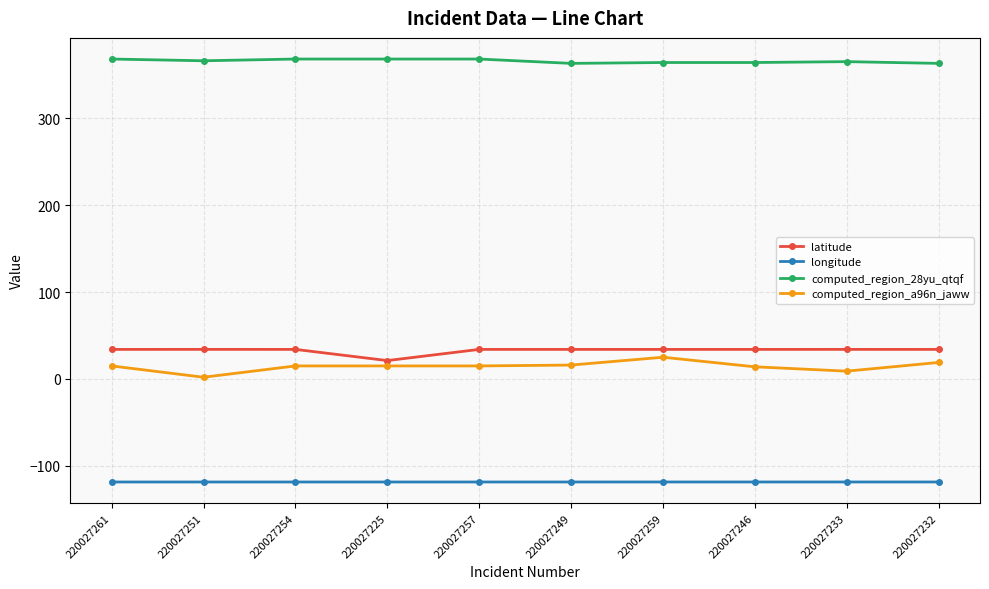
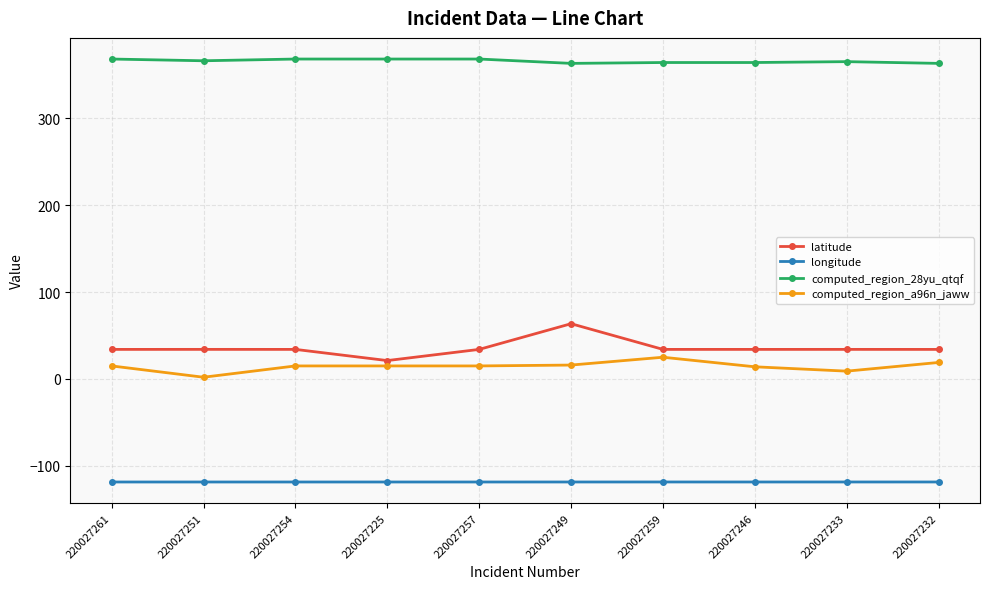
  {
    "latitude": {
      "220027261": 30,
      "220027251": 30,
      "220027254": 30,
      "220027225": 20,
      "220027257": 30,
-     "220027249": 30,
+     "220027249": 60,
      "220027259": 30,
      "220027246": 30,
      "220027233": 30,
      "220027232": 30
    },
    "longitude": {
      "220027261": -120,
      "220027251": -120,
      "220027254": -120,
      "220027225": -120,
      "220027257": -120,
      "220027249": -120,
      "220027259": -120,
      "220027246": -120,
      "220027233": -120,
      "220027232": -120
    },
    "computed_region_28yu_qtqf": {
      "220027261": 370,
      "220027251": 370,
      "220027254": 370,
      "220027225": 370,
      "220027257": 370,
      "220027249": 360,
      "220027259": 360,
      "220027246": 360,
      "220027233": 370,
      "220027232": 360
    },
    "computed_region_a96n_jaww": {
      "220027261": 20,
      "220027251": 0,
      "220027254": 20,
      "220027225": 20,
      "220027257": 20,
      "220027249": 20,
      "220027259": 30,
      "220027246": 10,
      "220027233": 10,
      "220027232": 20
    }
  }
